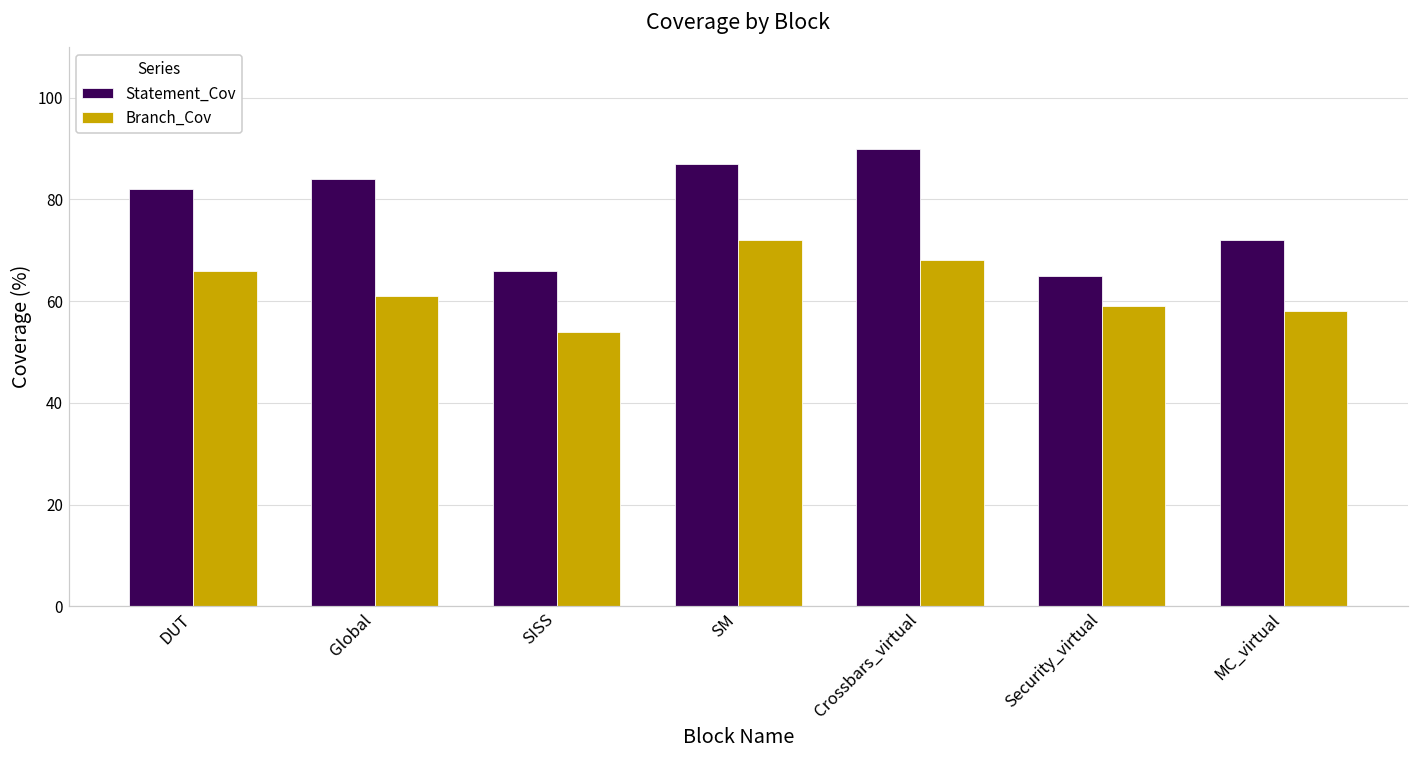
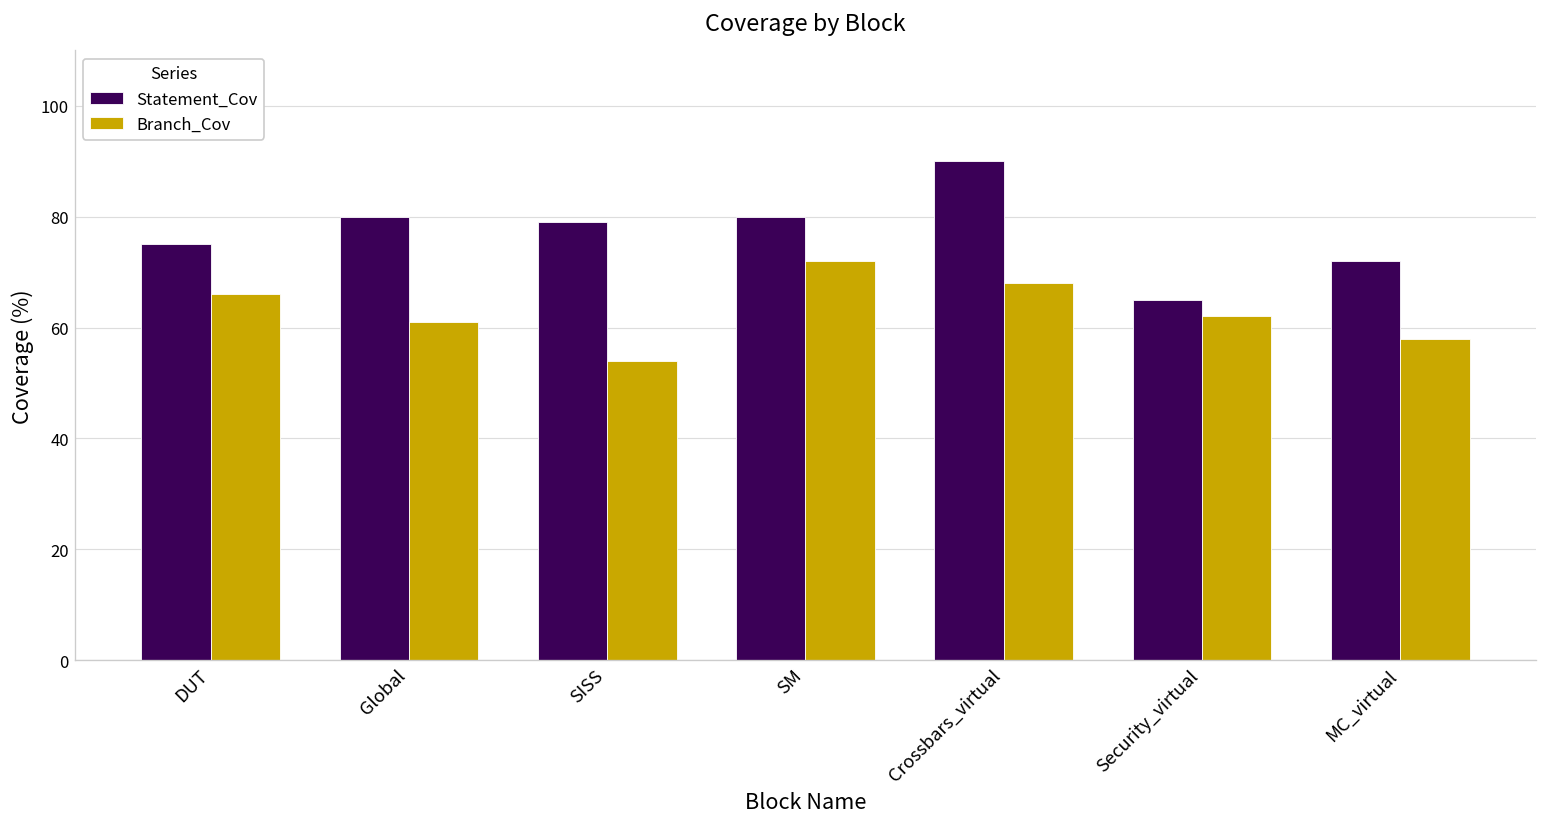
  {
    "Statement_Cov": {
-     "DUT": 82,
-     "Global": 84,
-     "SISS": 66,
-     "SM": 87,
+     "DUT": 75,
+     "Global": 80,
+     "SISS": 79,
+     "SM": 80,
      "Crossbars_virtual": 90,
      "Security_virtual": 65,
      "MC_virtual": 72
    },
    "Branch_Cov": {
      "DUT": 66,
      "Global": 61,
      "SISS": 54,
      "SM": 72,
      "Crossbars_virtual": 68,
-     "Security_virtual": 59,
+     "Security_virtual": 62,
      "MC_virtual": 58
    }
  }
